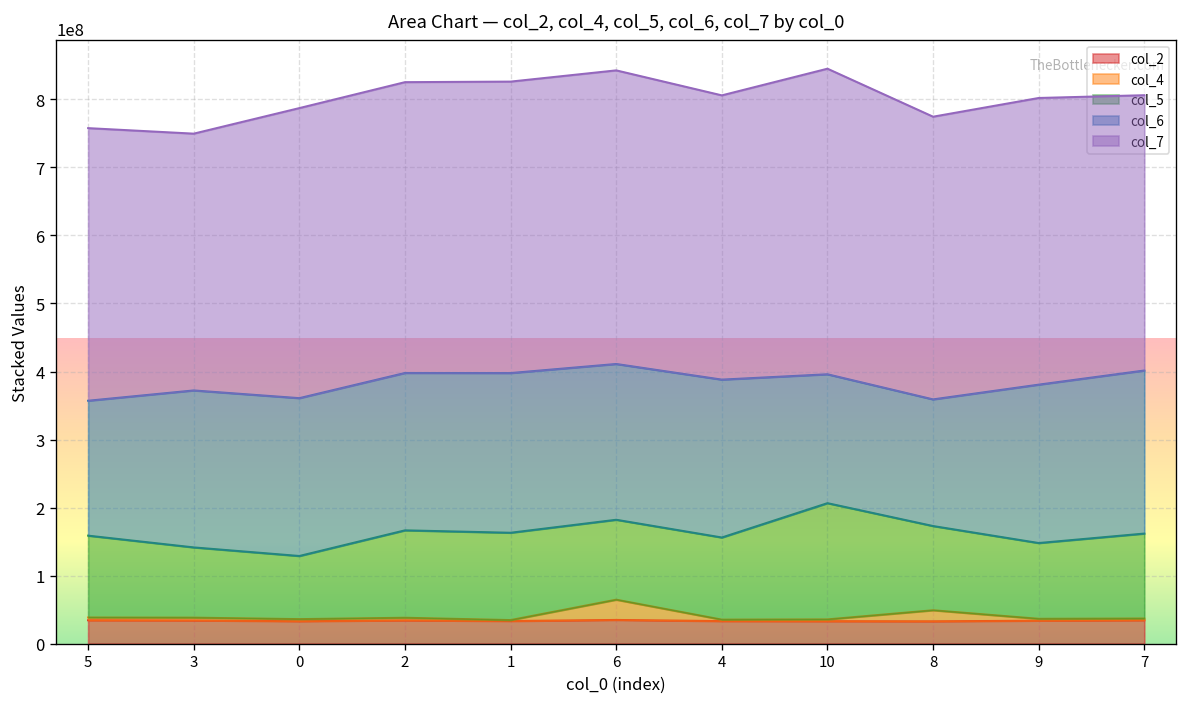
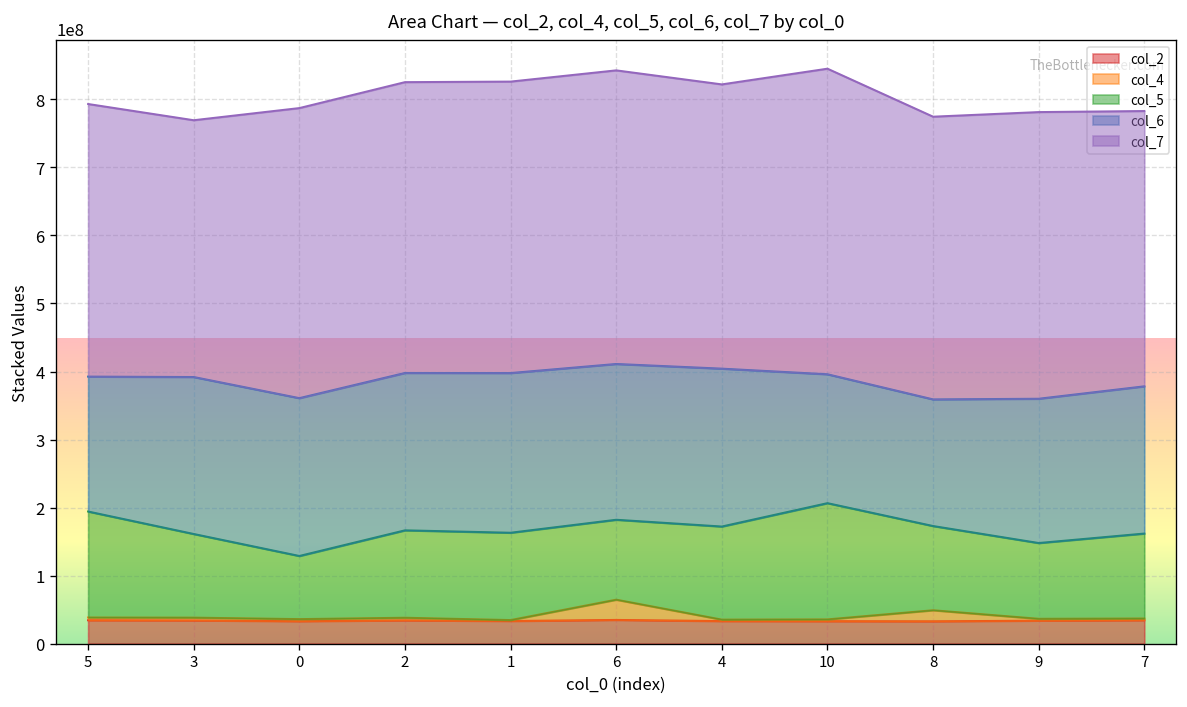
  {
    "col_2": {
      "6": 30000000,
      "8": 30000000
    },
    "col_4": {
      "6": 30000000,
      "8": 20000000
    },
    "col_5": {
-     "5": 120000000,
-     "3": 100000000,
+     "5": 160000000,
+     "3": 120000000,
      "0": 90000000,
      "2": 130000000,
      "1": 130000000,
      "6": 120000000,
-     "4": 120000000,
+     "4": 140000000,
      "10": 170000000,
      "8": 120000000,
      "9": 110000000,
      "7": 120000000
    },
    "col_6": {
      "5": 200000000,
      "3": 230000000,
      "0": 230000000,
      "2": 230000000,
      "1": 230000000,
      "6": 230000000,
      "4": 230000000,
      "10": 190000000,
      "8": 190000000,
-     "9": 230000000,
-     "7": 240000000
+     "9": 210000000,
+     "7": 220000000
    },
    "col_7": {
      "5": 400000000,
      "3": 380000000,
      "0": 430000000,
      "2": 430000000,
      "1": 430000000,
      "6": 430000000,
      "4": 420000000,
      "10": 450000000,
      "8": 420000000,
      "9": 420000000
    }
  }
